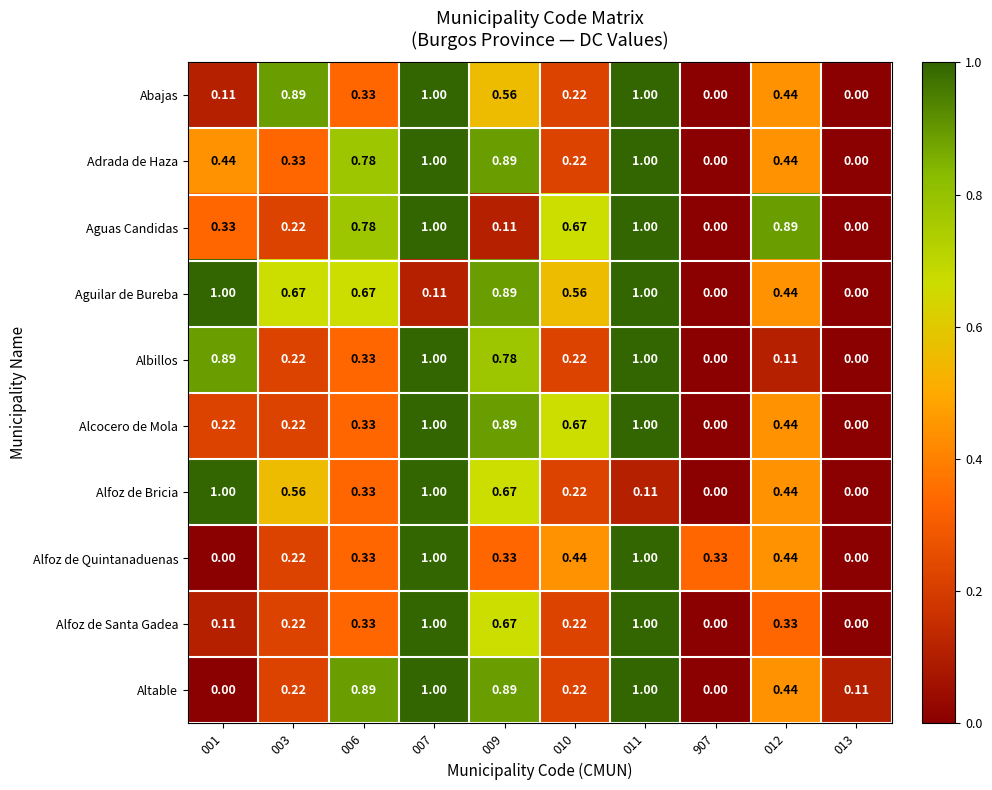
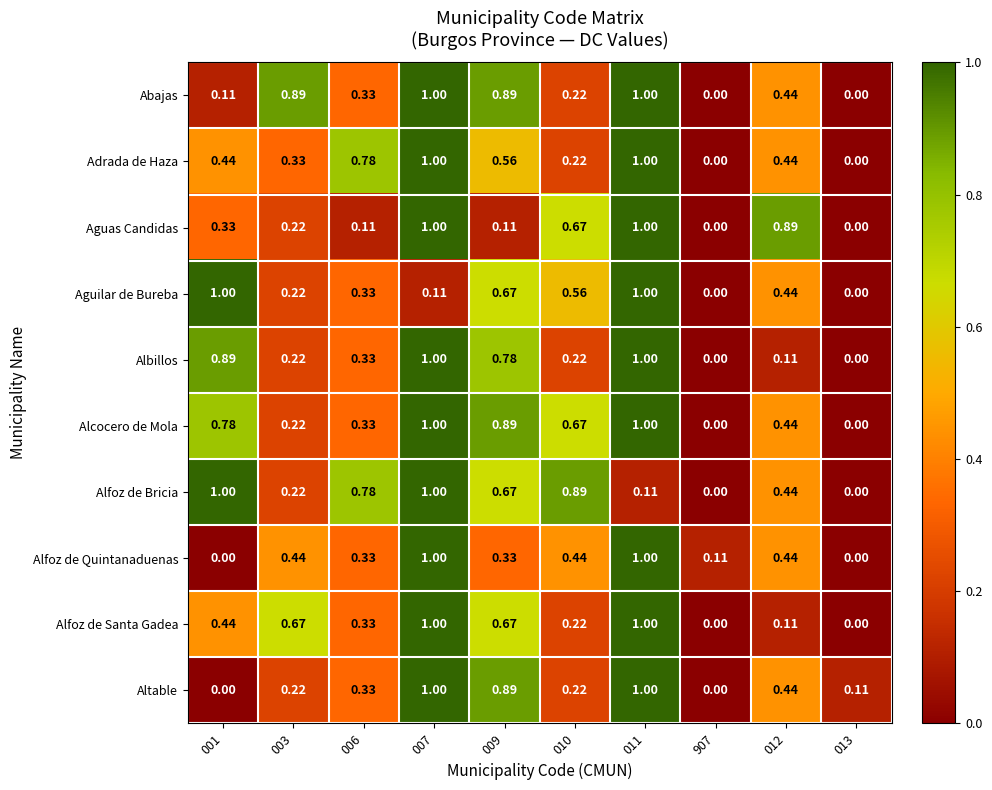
  {
    "Abajas": {
      "001": 0.11,
      "003": 0.89,
      "006": 0.33,
      "007": 1.00,
-     "009": 0.56,
+     "009": 0.89,
      "010": 0.22,
      "011": 1.00,
      "907": 0.00,
      "012": 0.44,
      "013": 0.00
    },
    "Adrada de Haza": {
      "001": 0.44,
      "003": 0.33,
      "006": 0.78,
      "007": 1.00,
-     "009": 0.89,
+     "009": 0.56,
      "010": 0.22,
      "011": 1.00,
      "907": 0.00,
      "012": 0.44,
      "013": 0.00
    },
    "Aguas Candidas": {
      "001": 0.33,
      "003": 0.22,
-     "006": 0.78,
+     "006": 0.11,
      "007": 1.00,
      "009": 0.11,
      "010": 0.67,
      "011": 1.00,
      "907": 0.00,
      "012": 0.89,
      "013": 0.00
    },
    "Aguilar de Bureba": {
      "001": 1.00,
-     "003": 0.67,
-     "006": 0.67,
+     "003": 0.22,
+     "006": 0.33,
      "007": 0.11,
-     "009": 0.89,
+     "009": 0.67,
      "010": 0.56,
      "011": 1.00,
      "907": 0.00,
      "012": 0.44,
      "013": 0.00
    },
    "Albillos": {
      "001": 0.89,
      "003": 0.22,
      "006": 0.33,
      "007": 1.00,
      "009": 0.78,
      "010": 0.22,
      "011": 1.00,
      "907": 0.00,
      "012": 0.11,
      "013": 0.00
    },
    "Alcocero de Mola": {
-     "001": 0.22,
+     "001": 0.78,
      "003": 0.22,
      "006": 0.33,
      "007": 1.00,
      "009": 0.89,
      "010": 0.67,
      "011": 1.00,
      "907": 0.00,
      "012": 0.44,
      "013": 0.00
    },
    "Alfoz de Bricia": {
      "001": 1.00,
-     "003": 0.56,
-     "006": 0.33,
+     "003": 0.22,
+     "006": 0.78,
      "007": 1.00,
      "009": 0.67,
-     "010": 0.22,
+     "010": 0.89,
      "011": 0.11,
      "907": 0.00,
      "012": 0.44,
      "013": 0.00
    },
    "Alfoz de Quintanaduenas": {
      "001": 0.00,
-     "003": 0.22,
+     "003": 0.44,
      "006": 0.33,
      "007": 1.00,
      "009": 0.33,
      "010": 0.44,
      "011": 1.00,
-     "907": 0.33,
+     "907": 0.11,
      "012": 0.44,
      "013": 0.00
    },
    "Alfoz de Santa Gadea": {
-     "001": 0.11,
-     "003": 0.22,
+     "001": 0.44,
+     "003": 0.67,
      "006": 0.33,
      "007": 1.00,
      "009": 0.67,
      "010": 0.22,
      "011": 1.00,
      "907": 0.00,
-     "012": 0.33,
+     "012": 0.11,
      "013": 0.00
    },
    "Altable": {
      "001": 0.00,
      "003": 0.22,
-     "006": 0.89,
+     "006": 0.33,
      "007": 1.00,
      "009": 0.89,
      "010": 0.22,
      "011": 1.00,
      "907": 0.00,
      "012": 0.44,
      "013": 0.11
    }
  }
